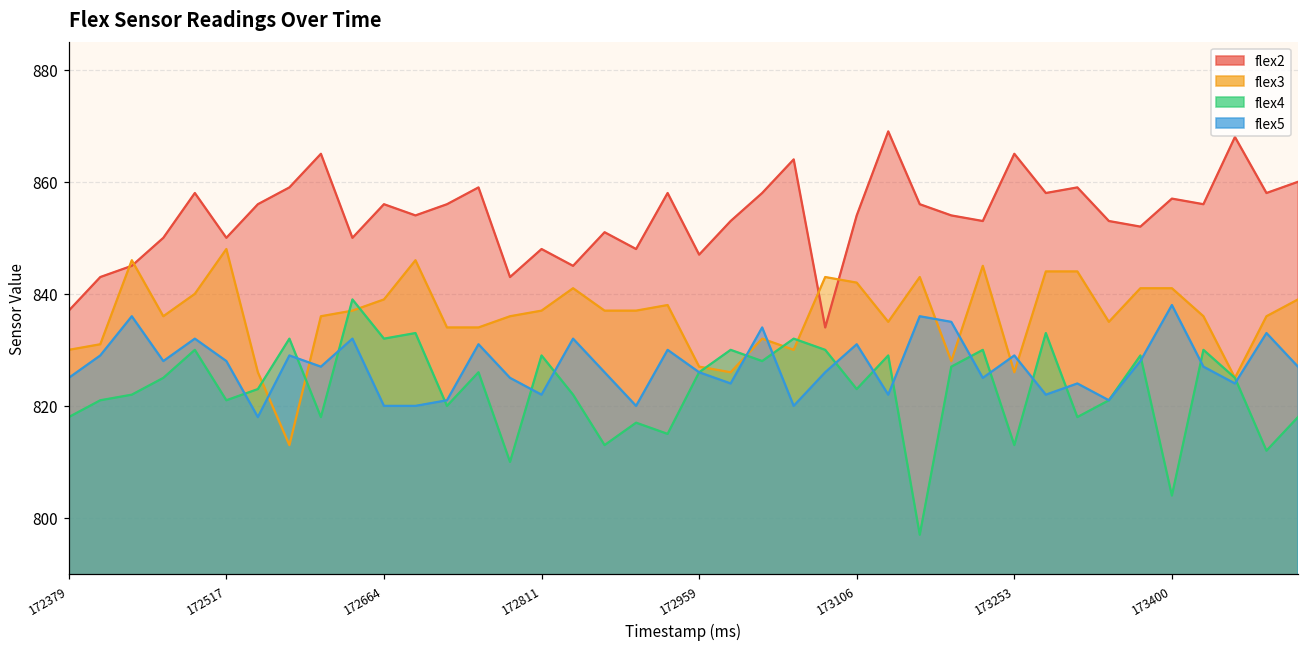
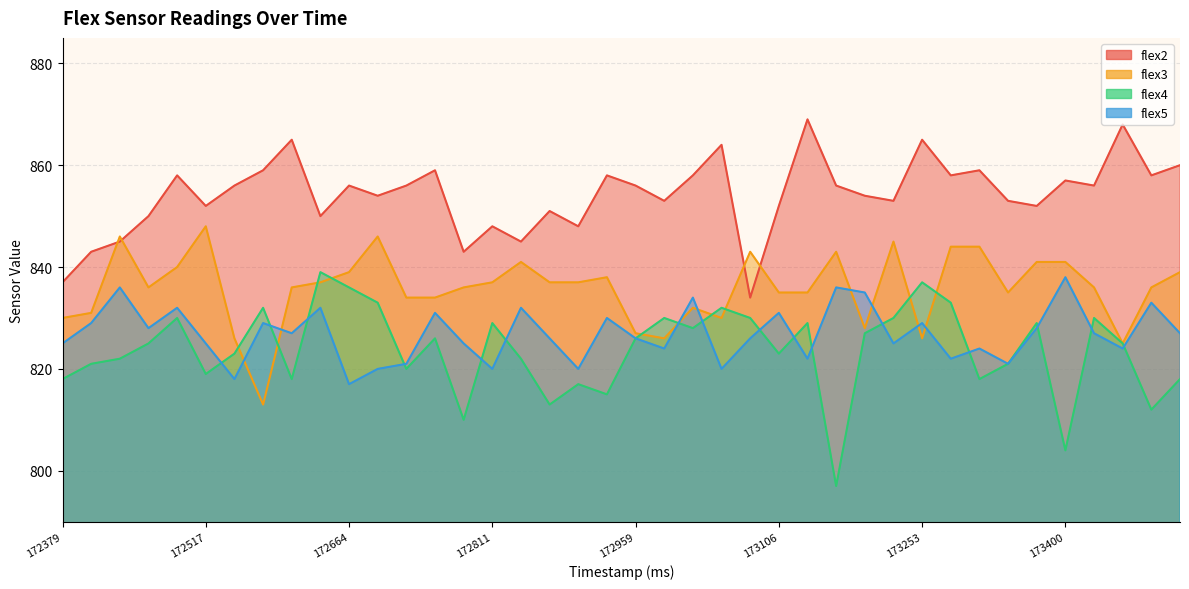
  {
    "flex2": {
      "172379": 837,
-     "172517": 850,
+     "172517": 852,
      "172664": 856,
      "172811": 848,
-     "172959": 847,
-     "173106": 854,
+     "172959": 856,
+     "173106": 852,
      "173253": 865,
      "173400": 857
    },
    "flex3": {
      "172379": 830,
      "172517": 848,
      "172664": 839,
      "172811": 837,
      "172959": 827,
-     "173106": 842,
+     "173106": 835,
      "173253": 826,
      "173400": 841
    },
    "flex4": {
      "172379": 818,
-     "172517": 821,
-     "172664": 832,
+     "172517": 819,
+     "172664": 836,
      "172811": 829,
      "173106": 823,
-     "173253": 813,
+     "173253": 837,
      "173400": 804
    },
    "flex5": {
      "172379": 825,
-     "172517": 828,
-     "172664": 820,
-     "172811": 822,
+     "172517": 825,
+     "172664": 817,
+     "172811": 820,
      "173106": 831,
      "173253": 829,
      "173400": 838
    }
  }
